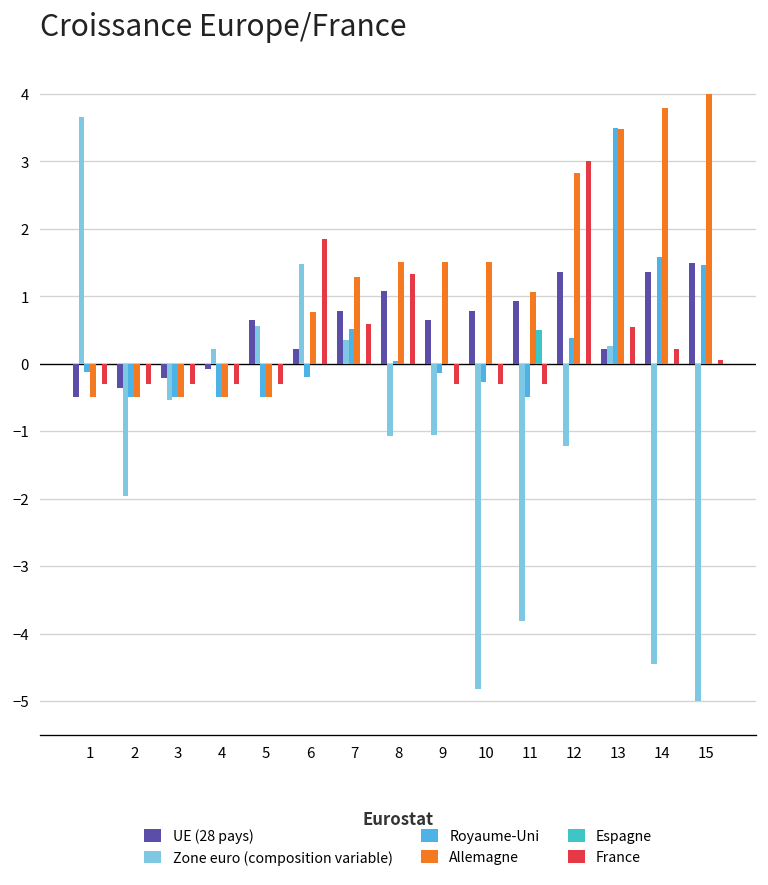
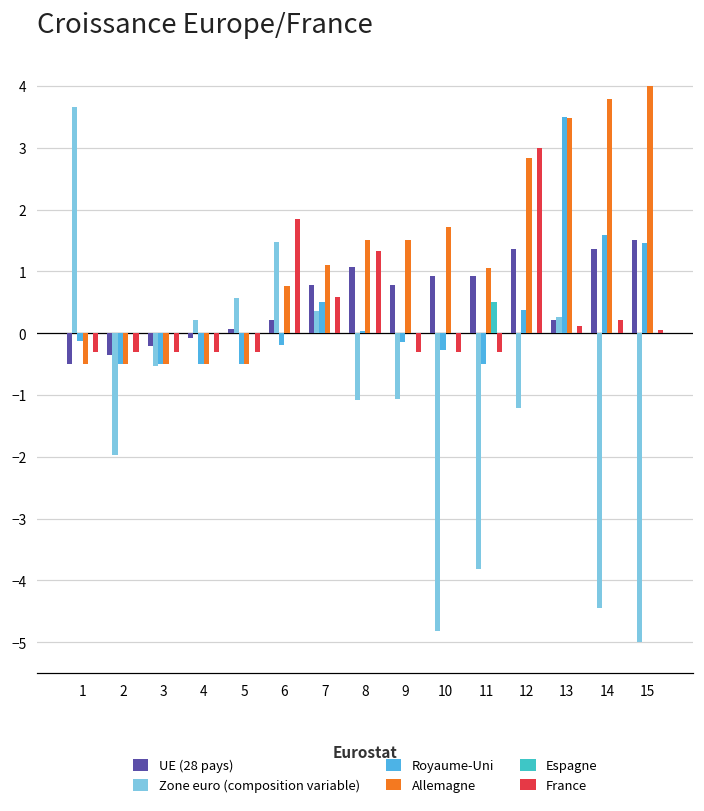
  {
    "UE (28 pays)": {
      "1": -0.5,
      "2": -0.4,
      "3": -0.2,
      "4": -0.1,
-     "5": 0.6,
+     "5": 0.1,
      "6": 0.2,
      "7": 0.8,
      "8": 1.1,
-     "9": 0.6,
-     "10": 0.8,
+     "9": 0.8,
+     "10": 0.9,
      "11": 0.9,
      "12": 1.4,
      "13": 0.2,
      "14": 1.4,
      "15": 1.5
    },
    "Allemagne": {
      "1": -0.5,
      "2": -0.5,
      "3": -0.5,
      "4": -0.5,
      "5": -0.5,
      "6": 0.8,
-     "7": 1.3,
+     "7": 1.1,
      "8": 1.5,
      "9": 1.5,
-     "10": 1.5,
+     "10": 1.7,
      "11": 1.1,
      "12": 2.8,
      "13": 3.5,
      "14": 3.8,
      "15": 4.0
    },
    "France": {
      "1": -0.3,
      "2": -0.3,
      "3": -0.3,
      "4": -0.3,
      "5": -0.3,
      "6": 1.8,
      "7": 0.6,
      "8": 1.3,
      "9": -0.3,
      "10": -0.3,
      "11": -0.3,
      "12": 3.0,
-     "13": 0.5,
+     "13": 0.1,
      "14": 0.2,
      "15": 0.1
    }
  }
